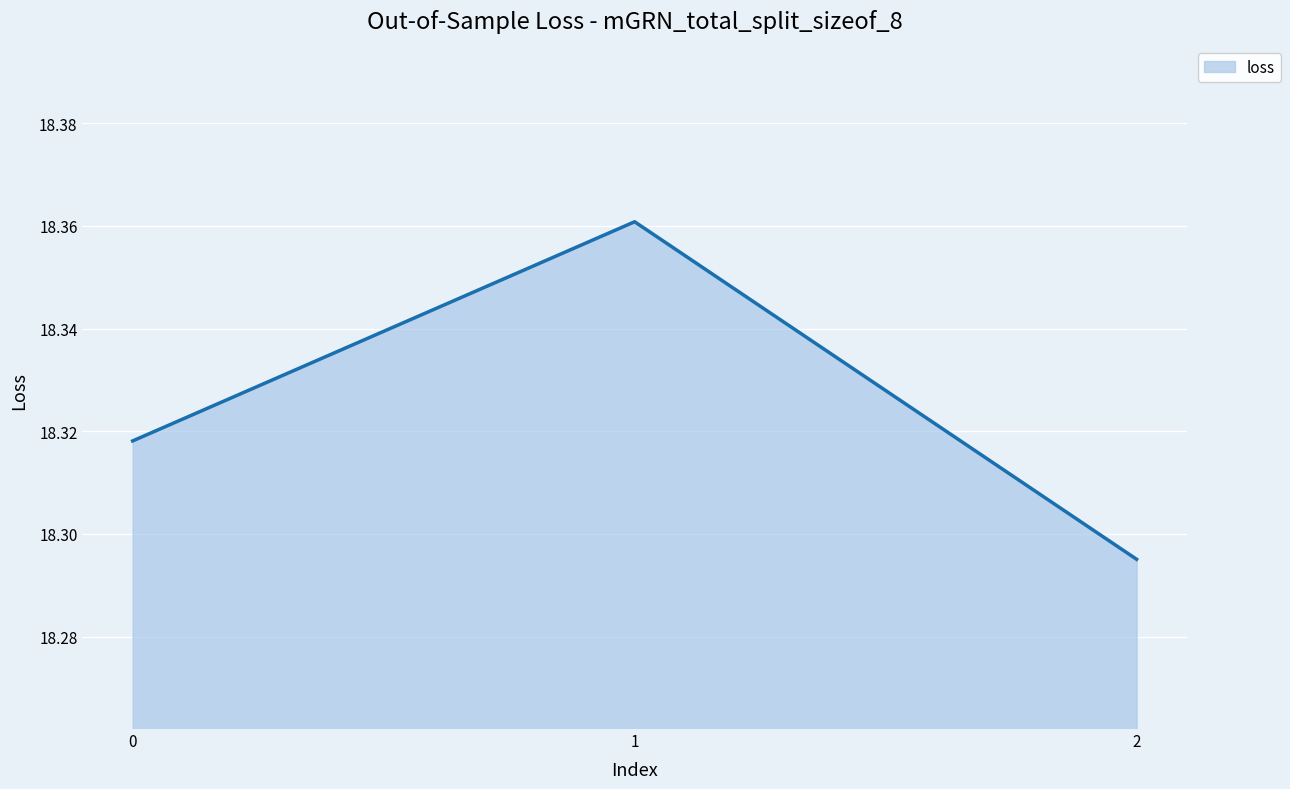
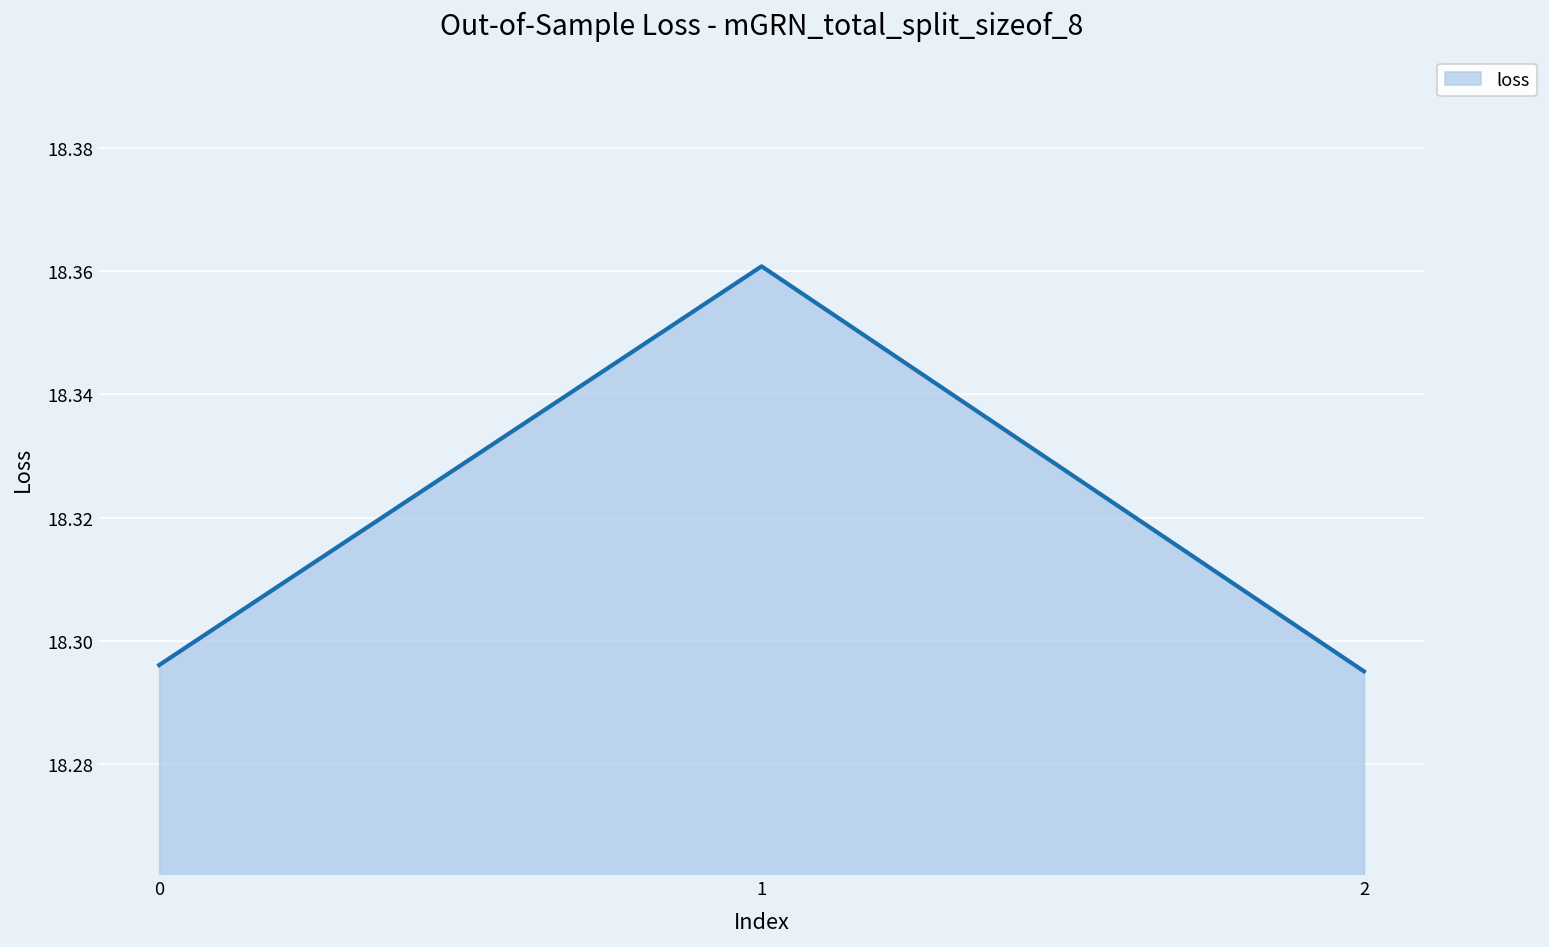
  {
-   "0": 18.318,
+   "0": 18.296,
    "1": 18.361,
    "2": 18.295
  }
